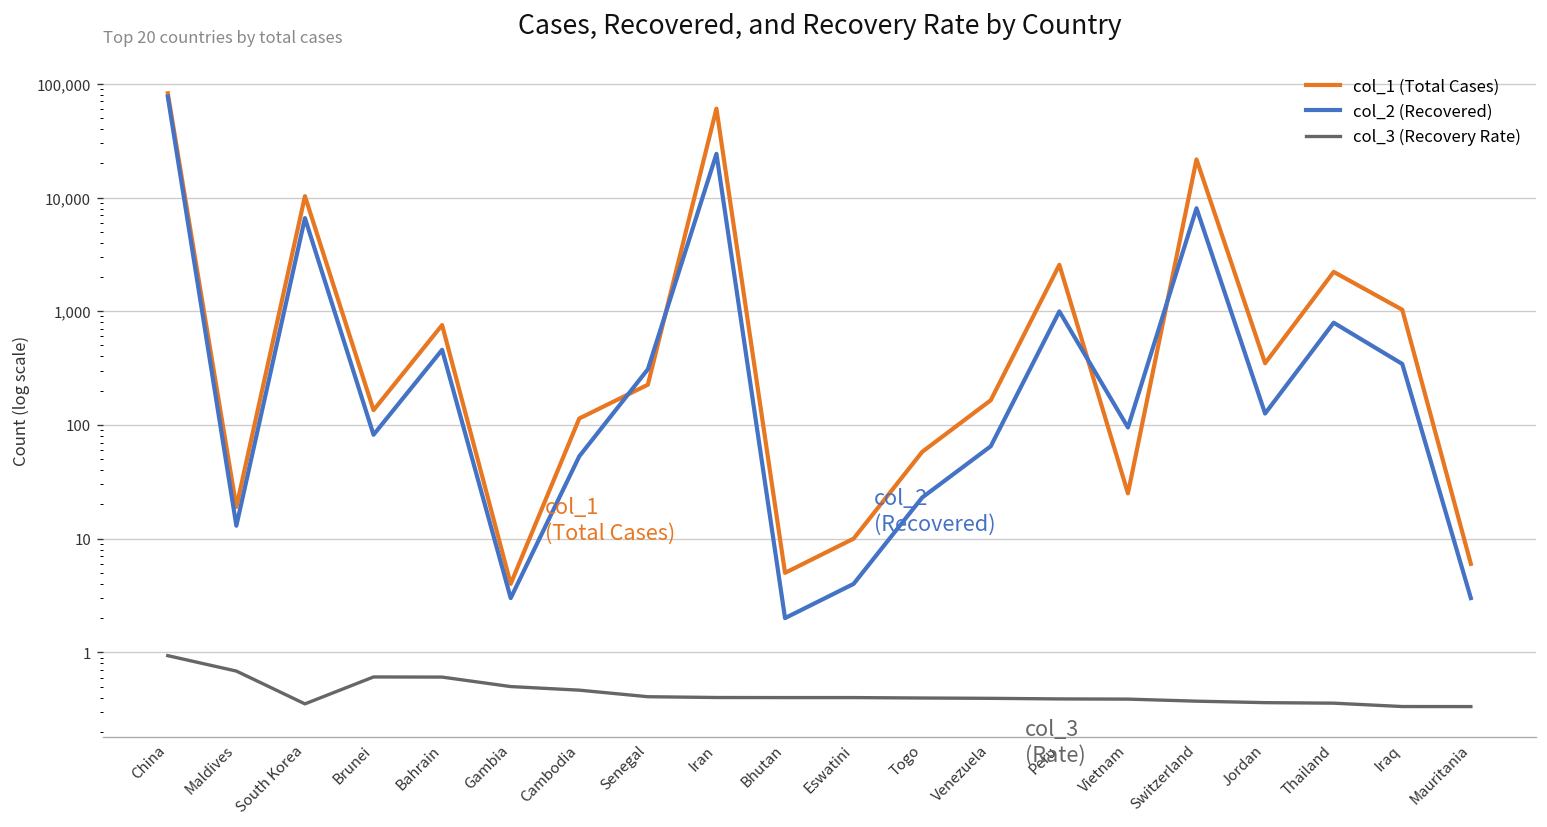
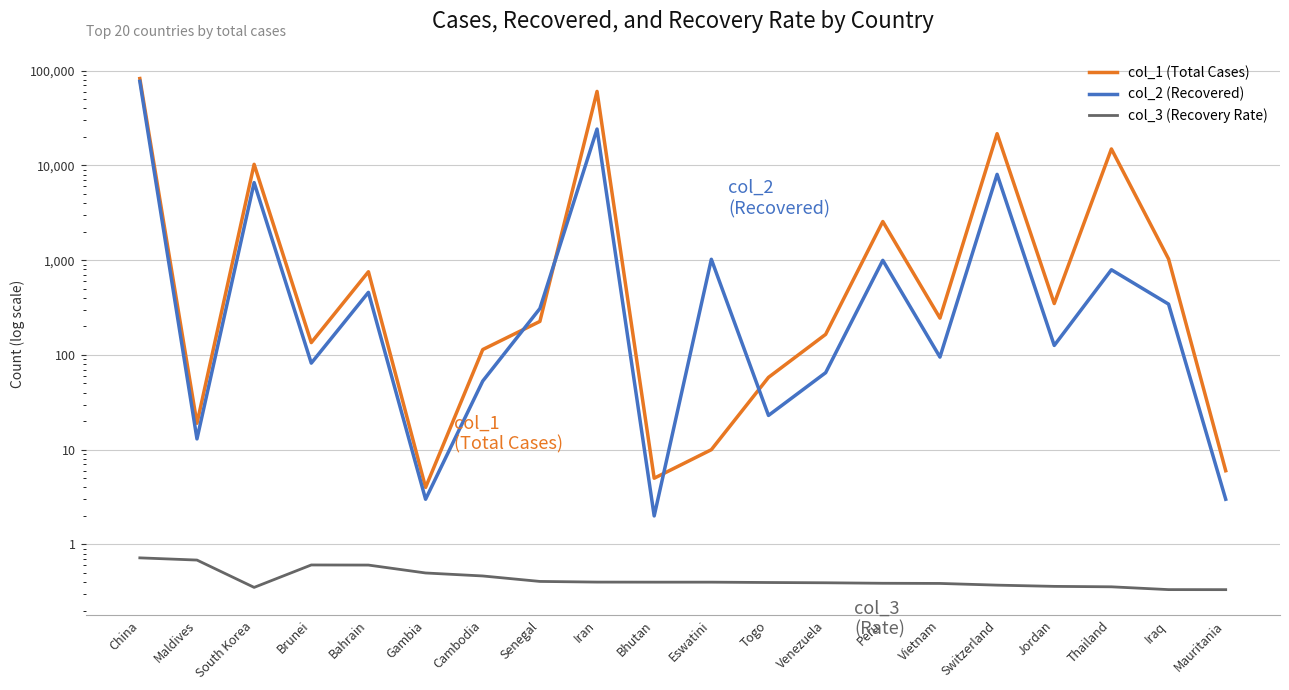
  {
    "col_1 (Total Cases)": {
      "China": "80,000",
      "Maldives": "19",
      "South Korea": "10,000",
      "Brunei": "140",
      "Bahrain": "800",
      "Gambia": "4",
      "Cambodia": "110",
      "Senegal": "230",
      "Iran": "60,000",
      "Bhutan": "5",
      "Eswatini": "10",
      "Togo": "60",
      "Venezuela": "170",
      "Peru": "2,600",
-     "Vietnam": "25",
+     "Vietnam": "250",
      "Switzerland": "22,000",
      "Jordan": "350",
-     "Thailand": "2,200",
+     "Thailand": "15,000",
      "Iraq": "1,000",
      "Mauritania": "6"
    },
    "col_2 (Recovered)": {
      "China": "80,000",
      "Maldives": "13",
      "South Korea": "7,000",
      "Brunei": "80",
      "Bahrain": "500",
      "Gambia": "3",
      "Cambodia": "50",
      "Senegal": "310",
      "Iran": "24,000",
      "Bhutan": "2",
-     "Eswatini": "4",
+     "Eswatini": "1,000",
      "Togo": "23",
      "Venezuela": "70",
      "Peru": "1,000",
      "Vietnam": "100",
      "Switzerland": "8,000",
      "Jordan": "130",
      "Thailand": "800",
      "Iraq": "340",
      "Mauritania": "3"
    },
    "col_3 (Recovery Rate)": {
-     "China": "0.9",
+     "China": "0.7",
      "Maldives": "0.7",
      "South Korea": "0.35",
      "Brunei": "0.6",
      "Bahrain": "0.6",
      "Gambia": "0.5",
      "Cambodia": "0.5",
      "Senegal": "0.4",
      "Iran": "0.4",
      "Bhutan": "0.4",
      "Eswatini": "0.4",
      "Togo": "0.4",
      "Venezuela": "0.4",
      "Vietnam": "0.4",
      "Switzerland": "0.37",
      "Jordan": "0.36",
      "Thailand": "0.36",
      "Iraq": "0.33",
      "Mauritania": "0.33"
    }
  }
